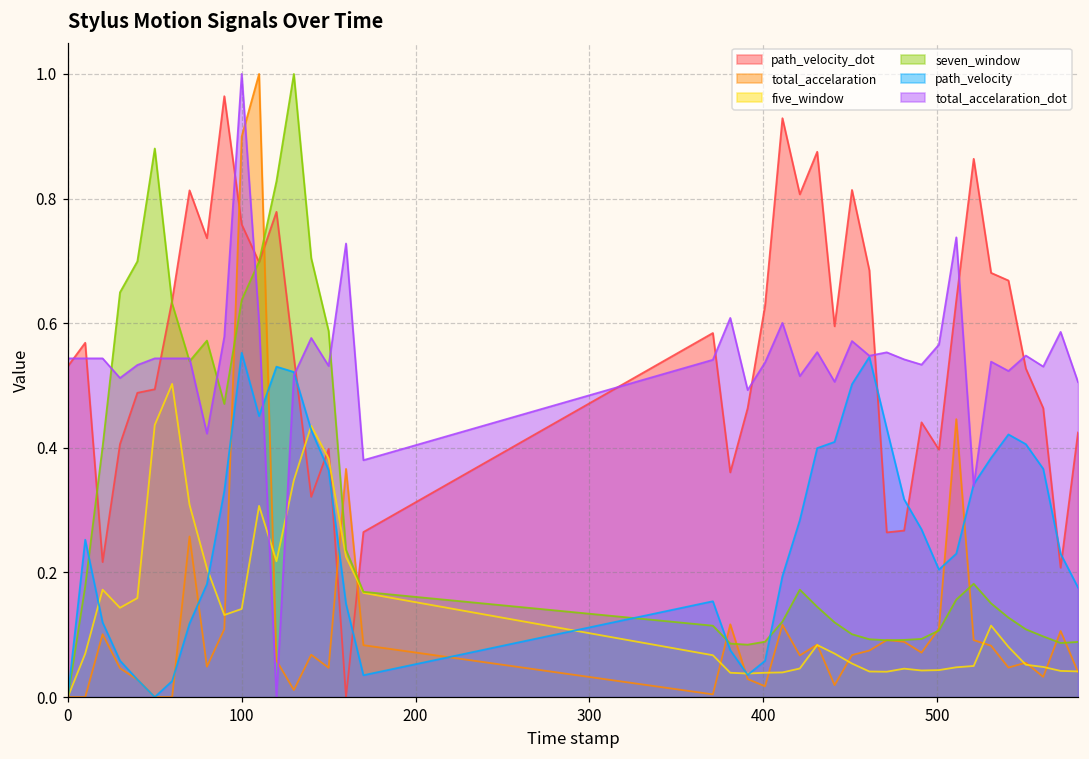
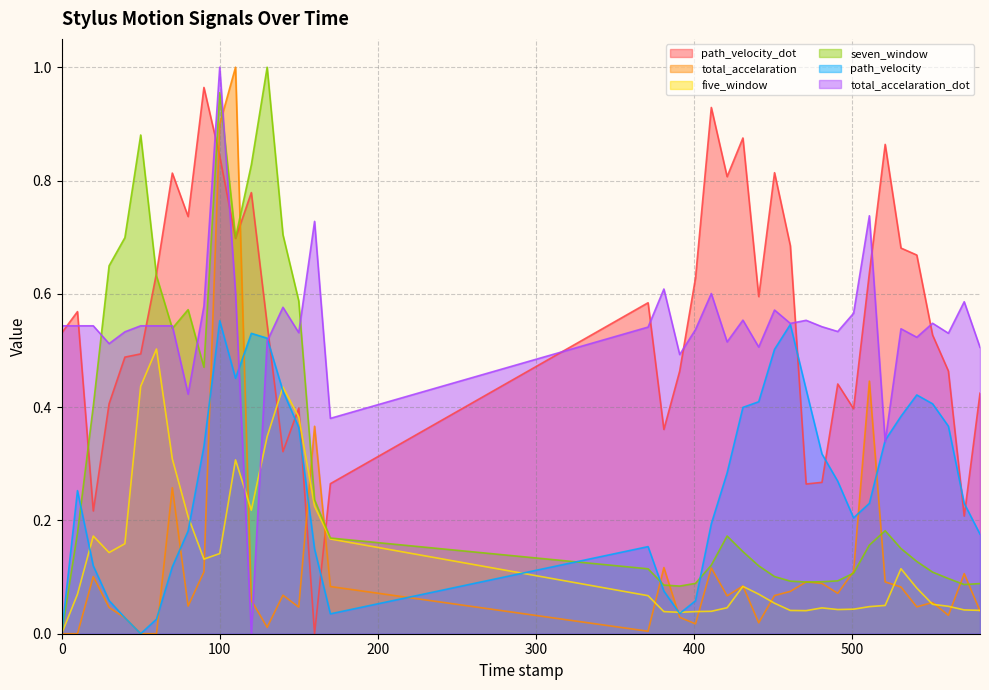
  {
    "path_velocity_dot": {
      "0": 0.53,
-     "100": 0.76
+     "100": 0.84
    },
    "seven_window": {
-     "100": 0.64
+     "100": 0.95
    },
    "path_velocity": {
      "100": 0.55
    },
    "total_accelaration_dot": {
      "0": 0.54,
      "100": 1.00
    }
  }
